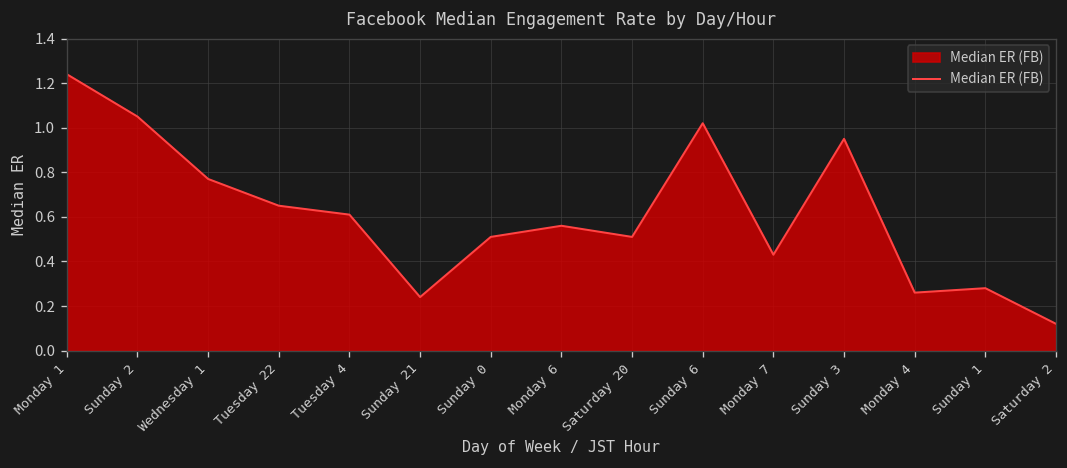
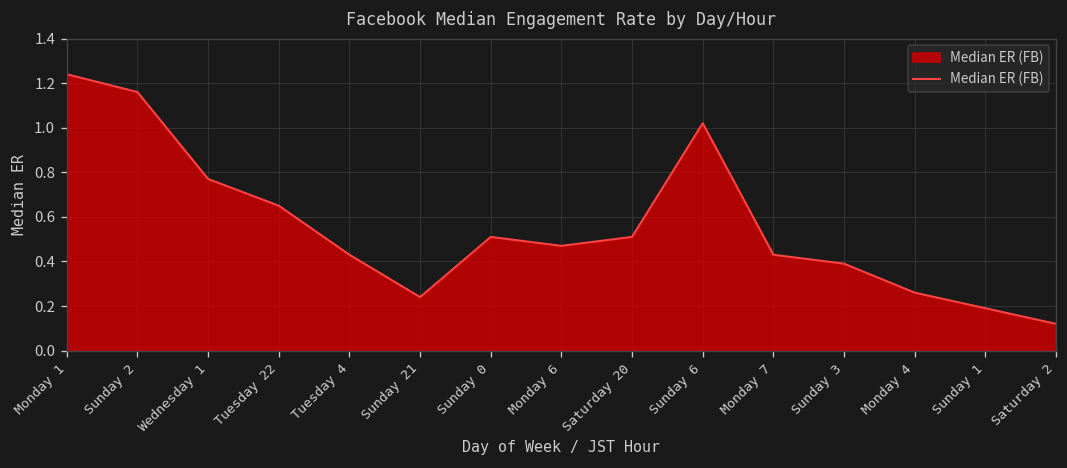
  {
    "Monday 1": 1.24,
-   "Sunday 2": 1.05,
+   "Sunday 2": 1.16,
    "Wednesday 1": 0.77,
    "Tuesday 22": 0.65,
-   "Tuesday 4": 0.61,
+   "Tuesday 4": 0.43,
    "Sunday 21": 0.24,
    "Sunday 0": 0.51,
-   "Monday 6": 0.56,
+   "Monday 6": 0.47,
    "Saturday 20": 0.51,
    "Sunday 6": 1.02,
    "Monday 7": 0.43,
-   "Sunday 3": 0.95,
+   "Sunday 3": 0.39,
    "Monday 4": 0.26,
-   "Sunday 1": 0.28,
+   "Sunday 1": 0.19,
    "Saturday 2": 0.12
  }
